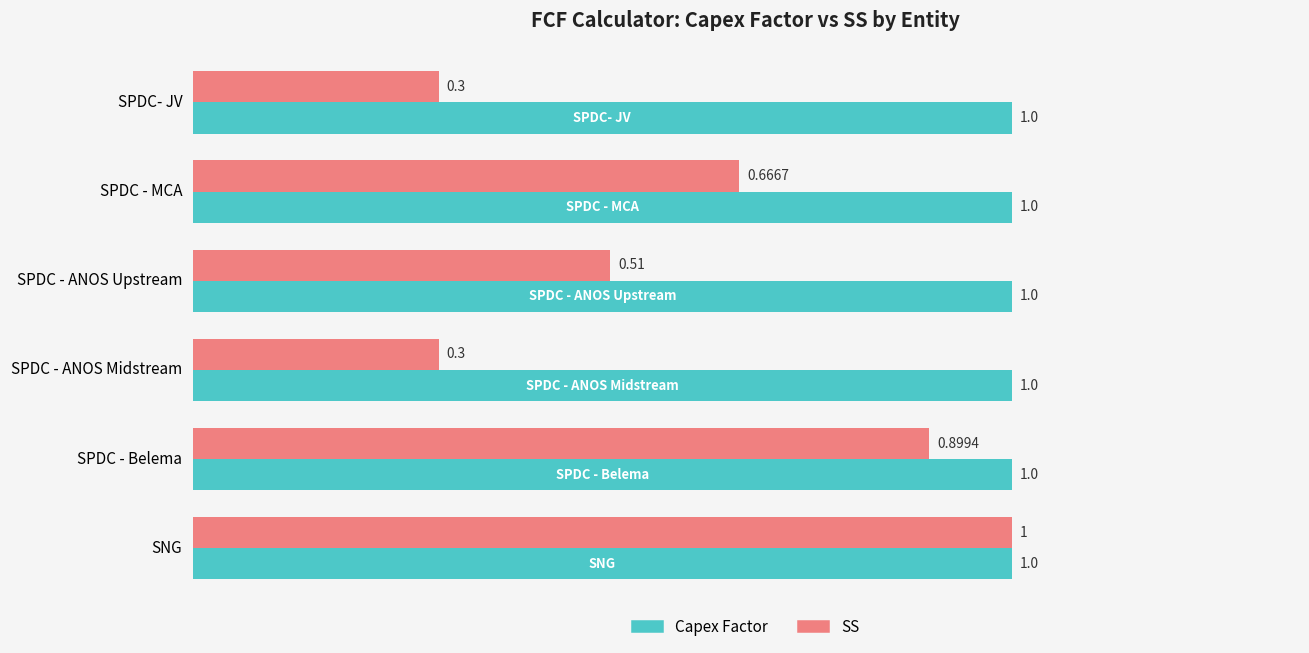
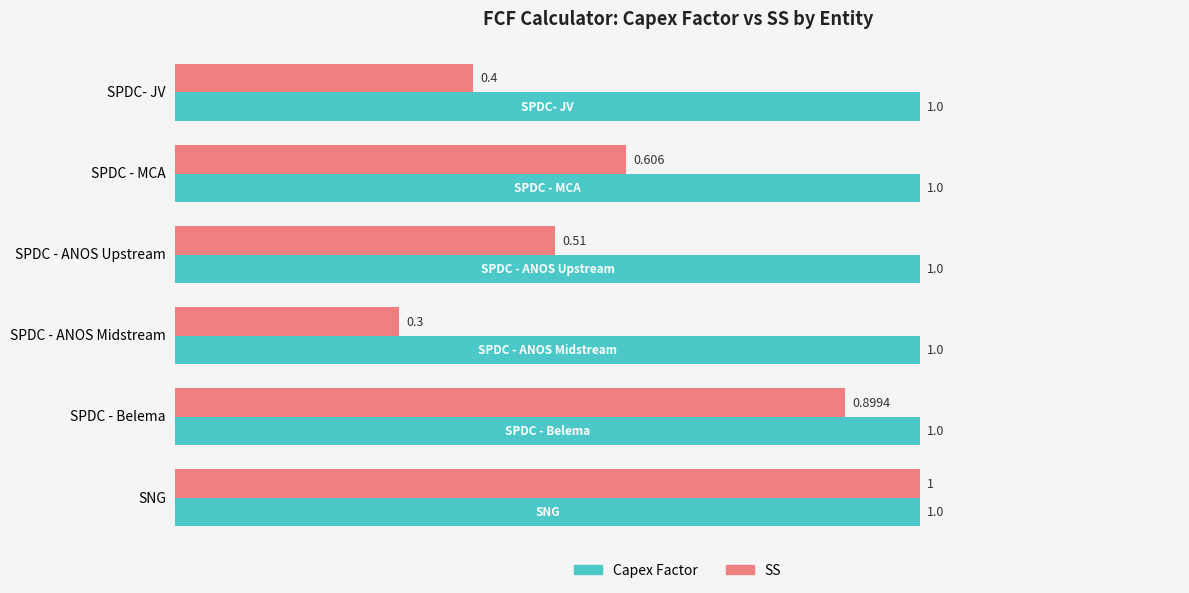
  {
    "Capex Factor": {
      "SPDC- JV": 1.0,
      "SPDC - MCA": 1.0,
      "SPDC - ANOS Upstream": 1.0,
      "SPDC - ANOS Midstream": 1.0,
      "SPDC - Belema": 1.0,
      "SNG": 1.0
    },
    "SS": {
-     "SPDC- JV": 0.3,
-     "SPDC - MCA": 0.6667,
+     "SPDC- JV": 0.4,
+     "SPDC - MCA": 0.606,
      "SPDC - ANOS Upstream": 0.51,
      "SPDC - ANOS Midstream": 0.3,
      "SPDC - Belema": 0.8994,
      "SNG": 1
    }
  }
